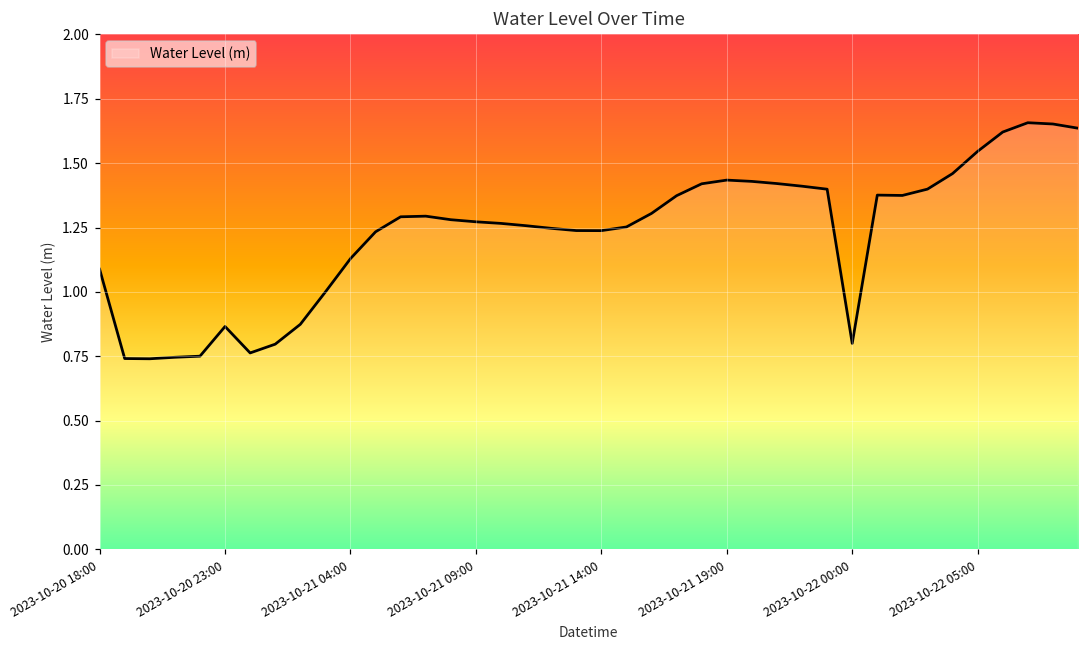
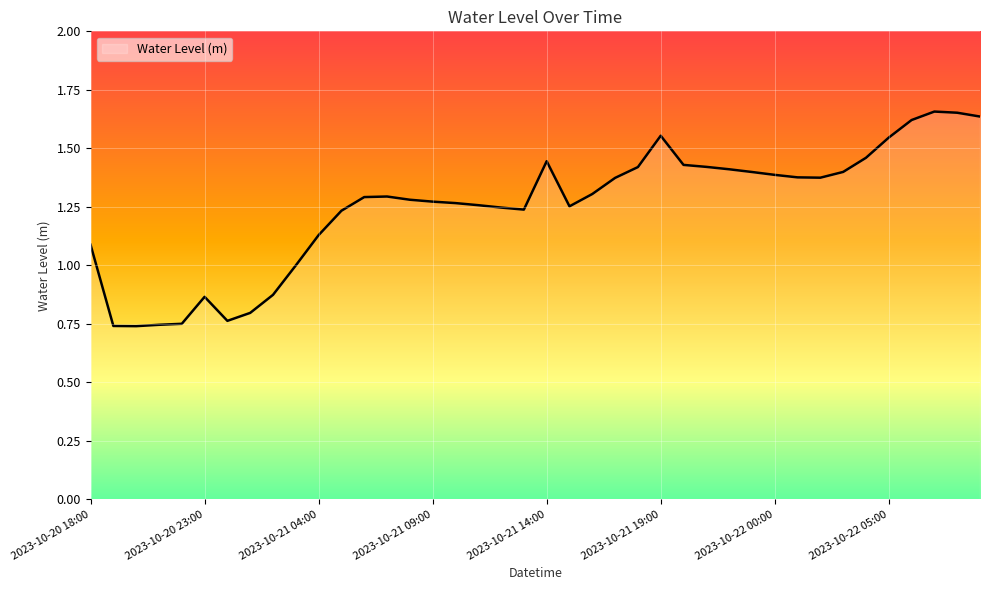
  {
    "2023-10-20 18:00": 1.09,
    "2023-10-20 23:00": 0.87,
    "2023-10-21 04:00": 1.13,
    "2023-10-21 09:00": 1.27,
-   "2023-10-21 14:00": 1.24,
-   "2023-10-21 19:00": 1.43,
-   "2023-10-22 00:00": 0.80,
+   "2023-10-21 14:00": 1.44,
+   "2023-10-21 19:00": 1.55,
+   "2023-10-22 00:00": 1.39,
    "2023-10-22 05:00": 1.55
  }
